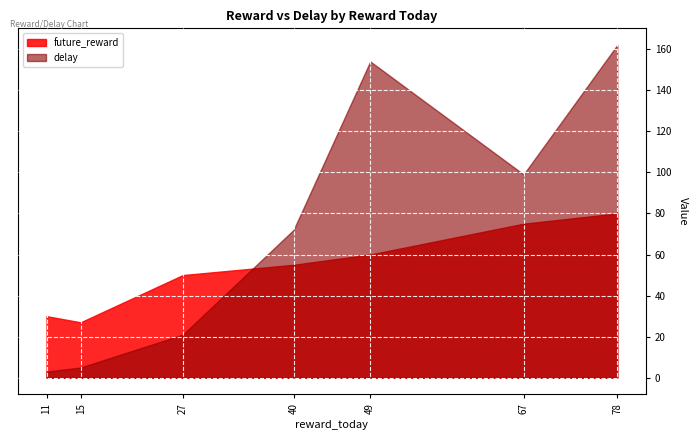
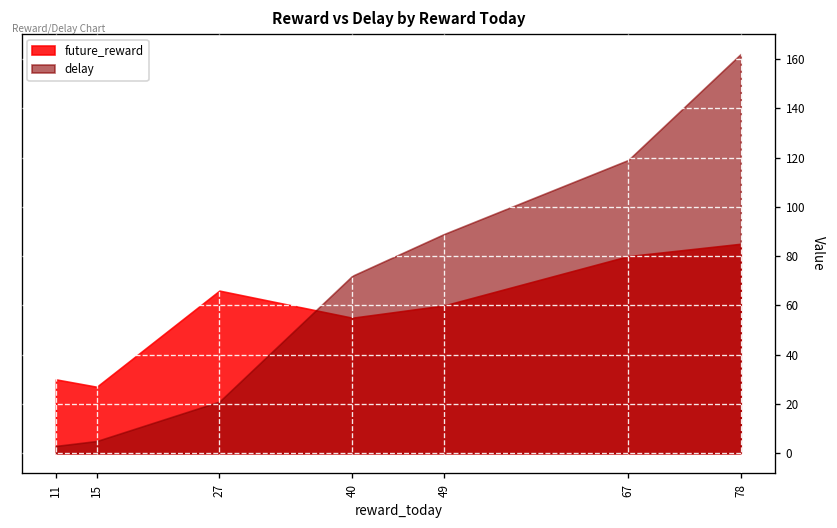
  {
    "future_reward": {
      "11": 30,
      "15": 27,
-     "27": 50,
+     "27": 66,
      "40": 55,
      "49": 60,
-     "67": 75,
-     "78": 80
+     "67": 80,
+     "78": 85
    },
    "delay": {
      "11": 3,
      "15": 5,
      "27": 21,
      "40": 72,
-     "49": 154,
-     "67": 99,
+     "49": 89,
+     "67": 119,
      "78": 162
    }
  }
